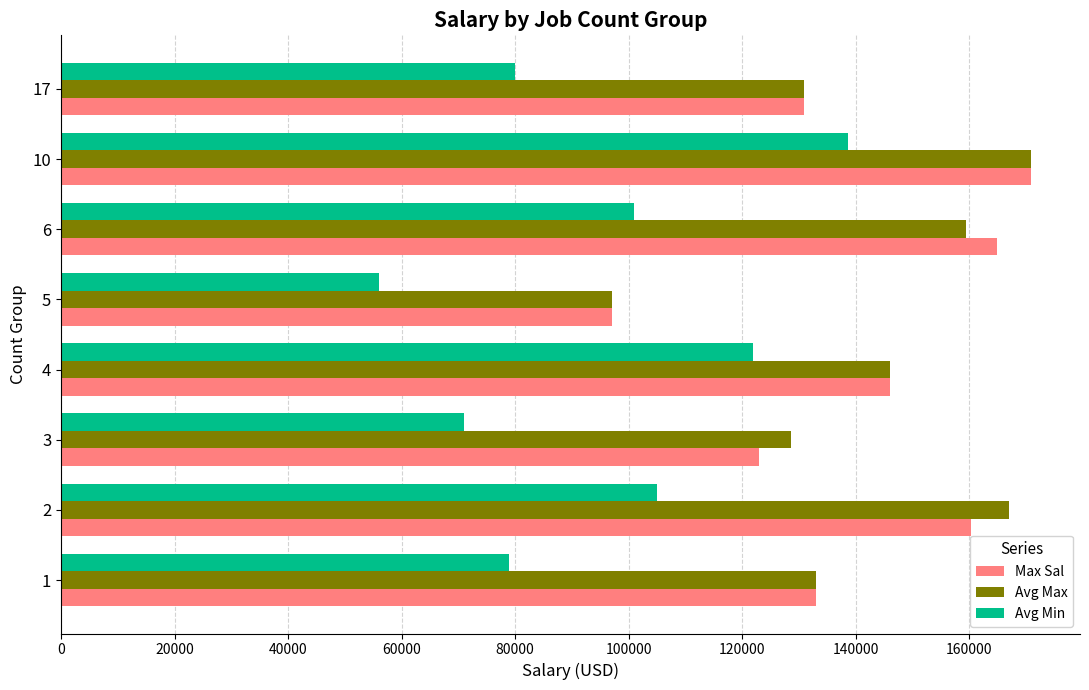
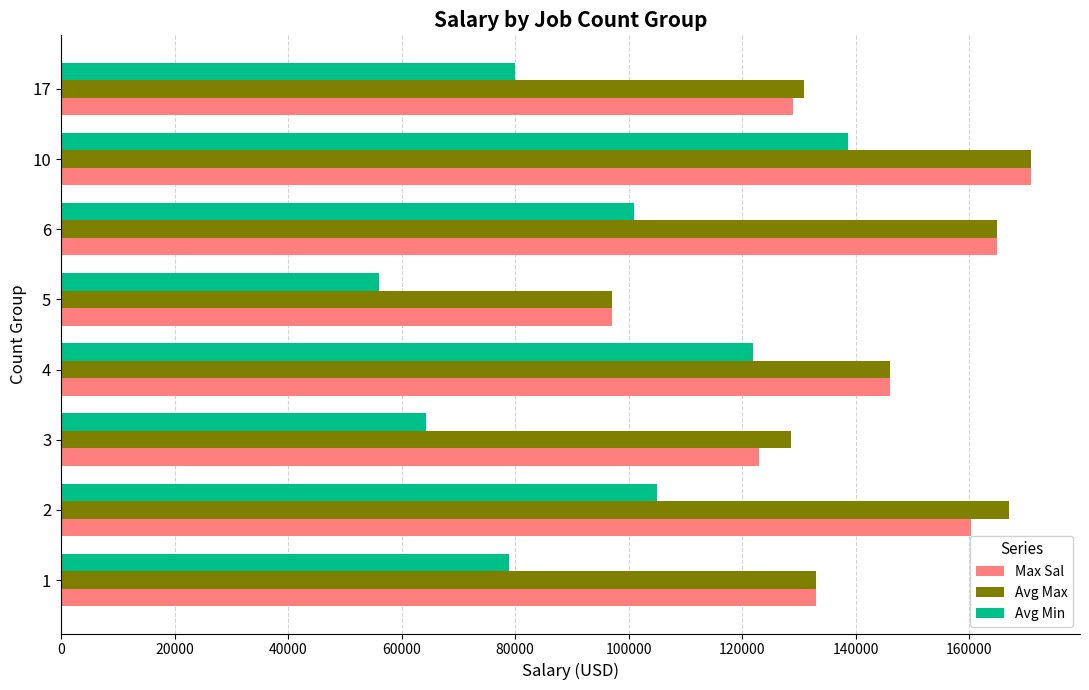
  {
    "Max Sal": {
-     "17": 131000,
+     "17": 129000,
      "10": 171000,
      "6": 165000,
      "5": 97000,
      "4": 146000,
      "3": 123000,
      "2": 160000,
      "1": 133000
    },
    "Avg Max": {
      "17": 131000,
      "10": 171000,
-     "6": 159000,
+     "6": 165000,
      "5": 97000,
      "4": 146000,
      "3": 129000,
      "2": 167000,
      "1": 133000
    },
    "Avg Min": {
      "17": 80000,
      "10": 139000,
      "6": 101000,
      "5": 56000,
      "4": 122000,
-     "3": 71000,
+     "3": 64000,
      "2": 105000,
      "1": 79000
    }
  }
